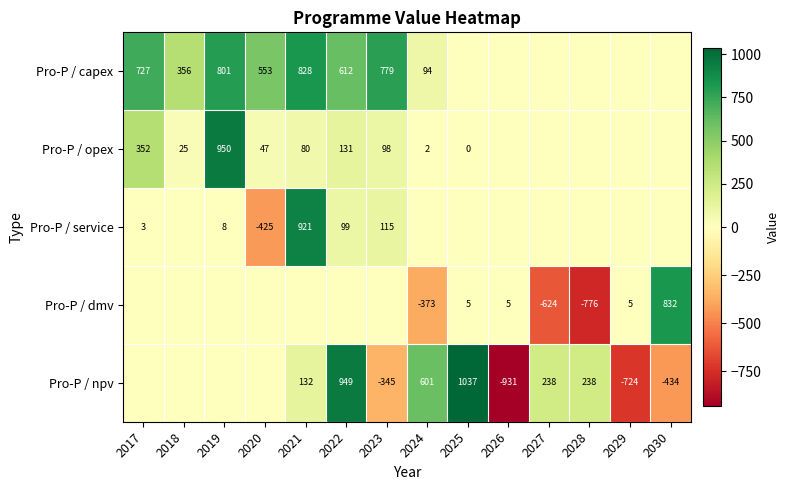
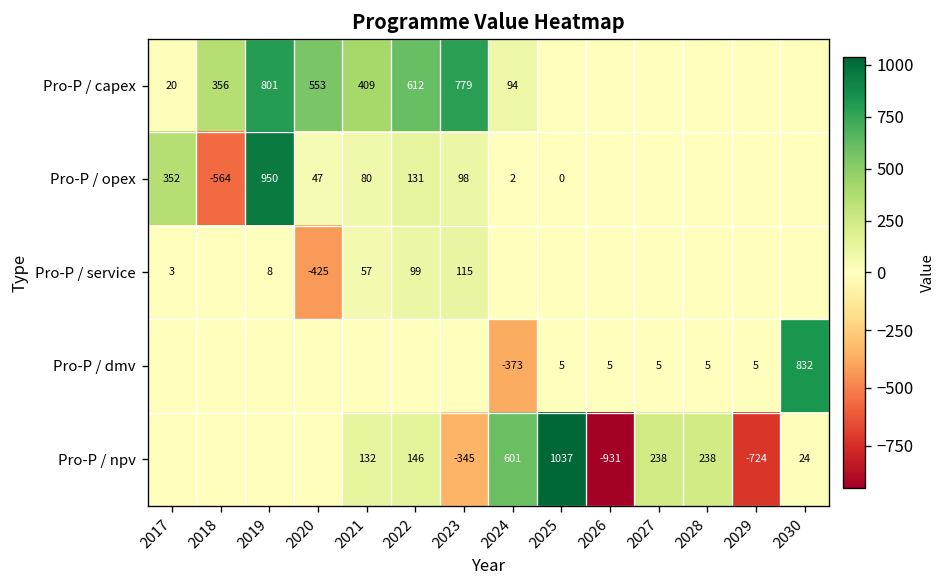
  {
    "Pro-Р / capex": {
-     "2017": 727,
+     "2017": 20,
      "2018": 356,
      "2019": 801,
      "2020": 553,
-     "2021": 828,
+     "2021": 409,
      "2022": 612,
      "2023": 779,
      "2024": 94
    },
    "Pro-Р / opex": {
      "2017": 352,
-     "2018": 25,
+     "2018": -564,
      "2019": 950,
      "2020": 47,
      "2021": 80,
      "2022": 131,
      "2023": 98,
      "2024": 2,
      "2025": 0
    },
    "Pro-Р / service": {
      "2017": 3,
      "2019": 8,
      "2020": -425,
-     "2021": 921,
+     "2021": 57,
      "2022": 99,
      "2023": 115
    },
    "Pro-Р / dmv": {
      "2024": -373,
      "2025": 5,
      "2026": 5,
-     "2027": -624,
-     "2028": -776,
+     "2027": 5,
+     "2028": 5,
      "2029": 5,
      "2030": 832
    },
    "Pro-Р / npv": {
      "2021": 132,
-     "2022": 949,
+     "2022": 146,
      "2023": -345,
      "2024": 601,
      "2025": 1037,
      "2026": -931,
      "2027": 238,
      "2028": 238,
      "2029": -724,
-     "2030": -434
+     "2030": 24
    }
  }
